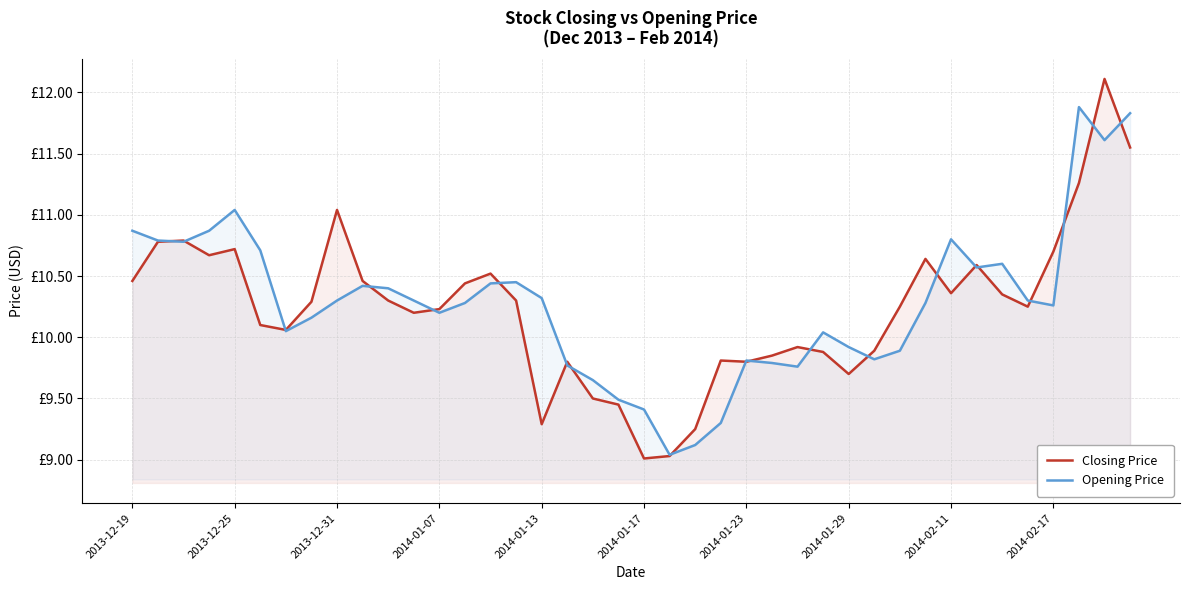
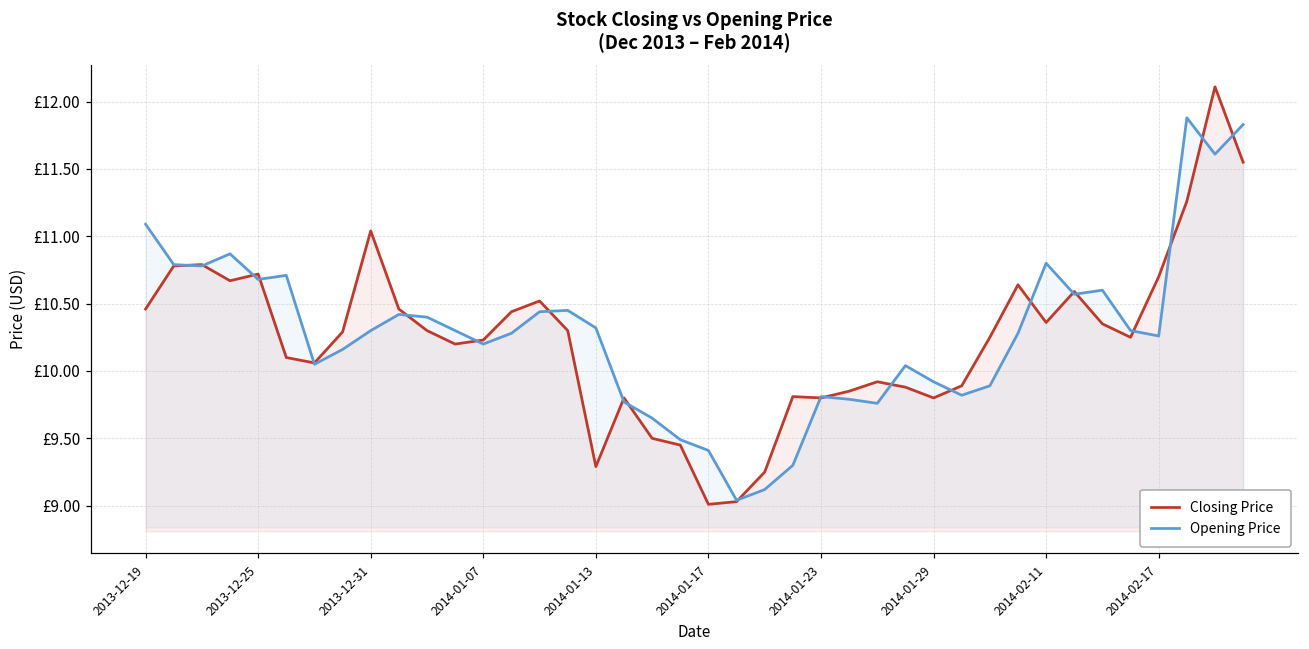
  {
    "Closing Price": {
      "2013-12-19": "£10.46",
      "2013-12-25": "£10.7",
      "2013-12-31": "£11.04",
      "2014-01-07": "£10.23",
      "2014-01-13": "£9.3",
      "2014-01-17": "£9.0",
-     "2014-01-29": "£9.7",
+     "2014-01-29": "£9.8",
      "2014-02-11": "£10.36",
      "2014-02-17": "£10.7"
    },
    "Opening Price": {
-     "2013-12-19": "£10.87",
-     "2013-12-25": "£11.04",
+     "2013-12-19": "£11.09",
+     "2013-12-25": "£10.68",
      "2013-12-31": "£10.30",
      "2014-01-07": "£10.20",
      "2014-01-13": "£10.32",
      "2014-01-17": "£9.41",
      "2014-01-29": "£9.92",
      "2014-02-11": "£10.80",
      "2014-02-17": "£10.26"
    }
  }
